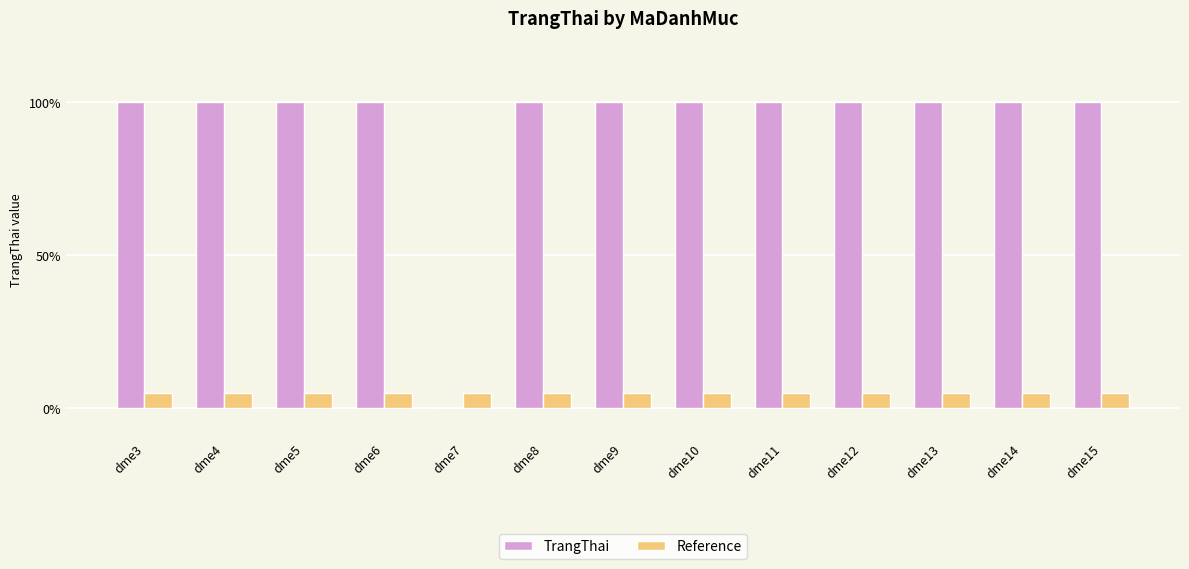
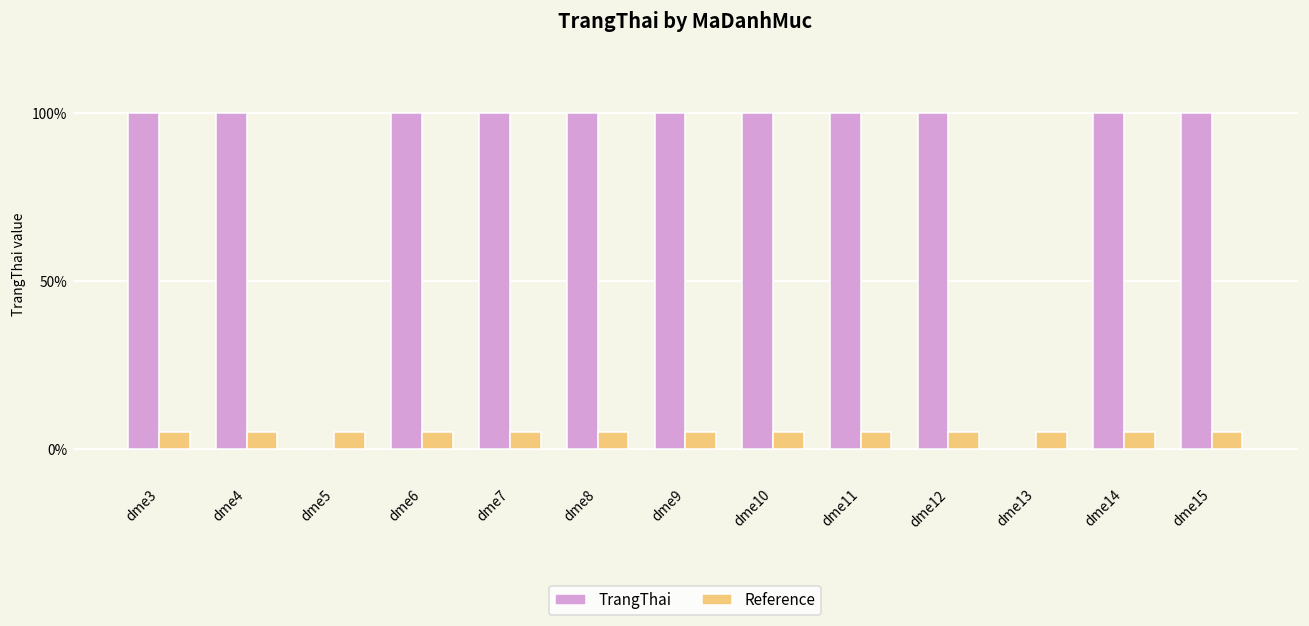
  {
    "TrangThai": {
      "dme3": "100%",
      "dme4": "100%",
-     "dme5": "100%",
+     "dme5": "0%",
      "dme6": "100%",
-     "dme7": "0%",
+     "dme7": "100%",
      "dme8": "100%",
      "dme9": "100%",
      "dme10": "100%",
      "dme11": "100%",
      "dme12": "100%",
-     "dme13": "100%",
+     "dme13": "0%",
      "dme14": "100%",
      "dme15": "100%"
    },
    "Reference": {
      "dme3": "5%",
      "dme4": "5%",
      "dme5": "5%",
      "dme6": "5%",
      "dme7": "5%",
      "dme8": "5%",
      "dme9": "5%",
      "dme10": "5%",
      "dme11": "5%",
      "dme12": "5%",
      "dme13": "5%",
      "dme14": "5%",
      "dme15": "5%"
    }
  }
